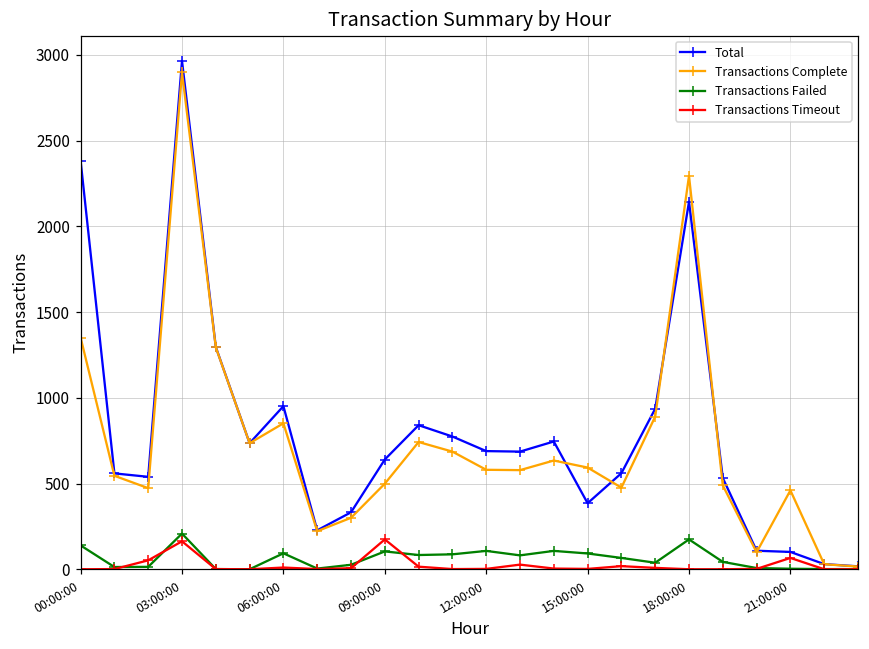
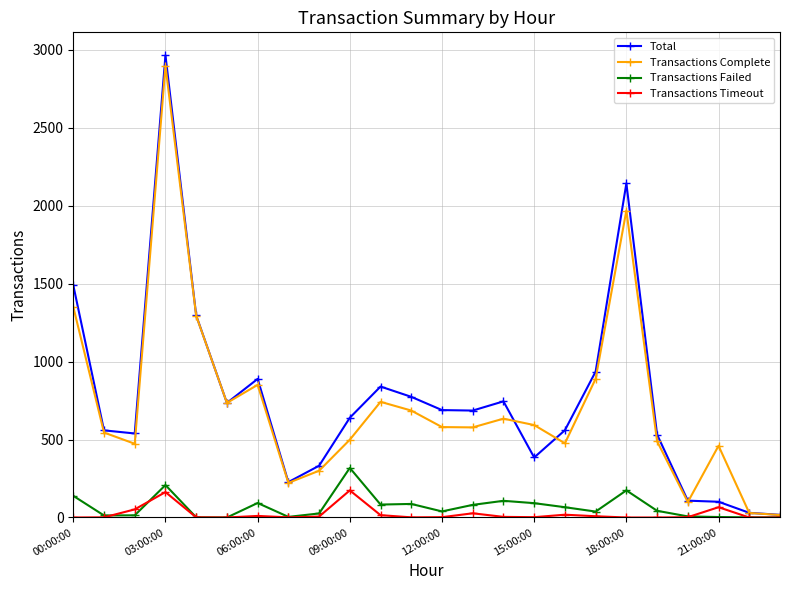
  {
    "Total": {
-     "00:00:00": 2380,
+     "00:00:00": 1490,
      "03:00:00": 2960,
-     "06:00:00": 950,
+     "06:00:00": 890,
      "09:00:00": 640,
      "12:00:00": 690,
      "15:00:00": 390,
      "18:00:00": 2140,
      "21:00:00": 100
    },
    "Transactions Complete": {
      "00:00:00": 1350,
      "03:00:00": 2900,
      "06:00:00": 850,
      "09:00:00": 500,
      "12:00:00": 580,
      "15:00:00": 590,
-     "18:00:00": 2290,
+     "18:00:00": 1970,
      "21:00:00": 460
    },
    "Transactions Failed": {
      "00:00:00": 140,
      "03:00:00": 210,
      "06:00:00": 90,
-     "09:00:00": 100,
-     "12:00:00": 110,
+     "09:00:00": 320,
+     "12:00:00": 40,
      "15:00:00": 90,
      "18:00:00": 170,
      "21:00:00": 0
    },
    "Transactions Timeout": {
      "00:00:00": 0,
      "03:00:00": 160,
      "06:00:00": 10,
      "09:00:00": 170,
      "12:00:00": 0,
      "15:00:00": 0,
      "18:00:00": 0,
      "21:00:00": 70
    }
  }
